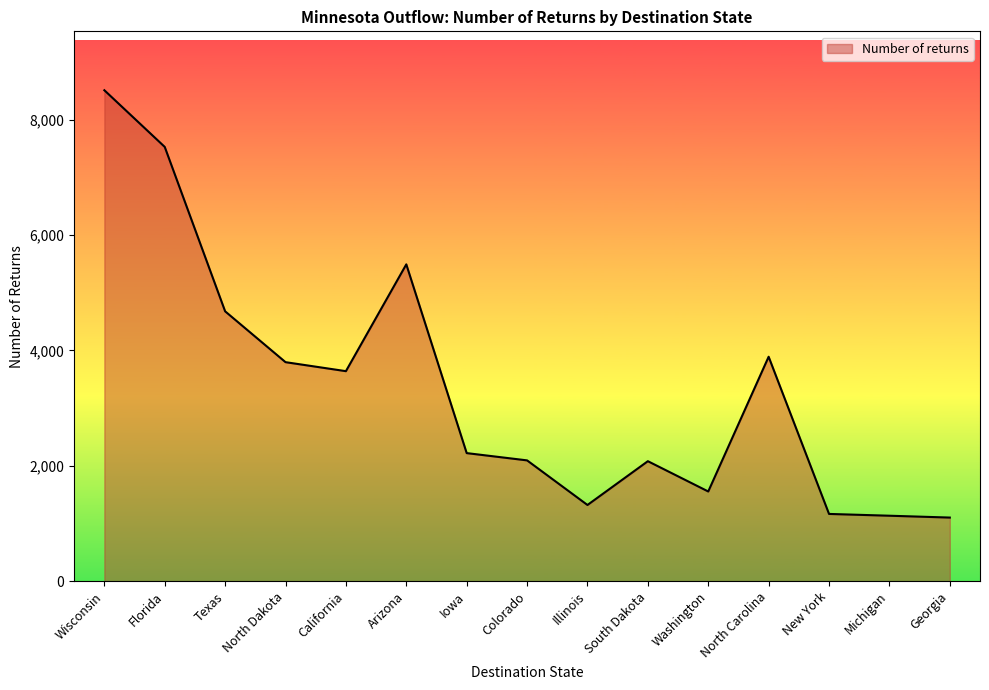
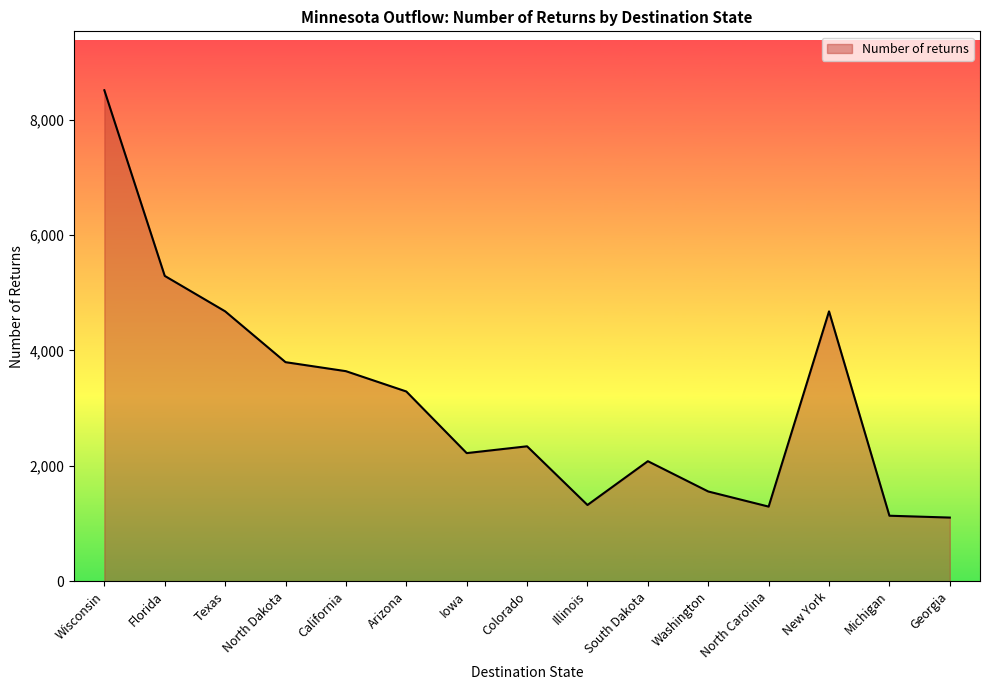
  {
    "Wisconsin": "8,500",
-   "Florida": "7,500",
+   "Florida": "5,300",
    "Texas": "4,700",
    "North Dakota": "3,800",
    "California": "3,600",
-   "Arizona": "5,500",
+   "Arizona": "3,300",
    "Iowa": "2,200",
-   "Colorado": "2,100",
+   "Colorado": "2,300",
    "Illinois": "1,300",
    "South Dakota": "2,100",
    "Washington": "1,600",
-   "North Carolina": "3,900",
-   "New York": "1,200",
+   "North Carolina": "1,300",
+   "New York": "4,700",
    "Michigan": "1,100",
    "Georgia": "1,100"
  }
